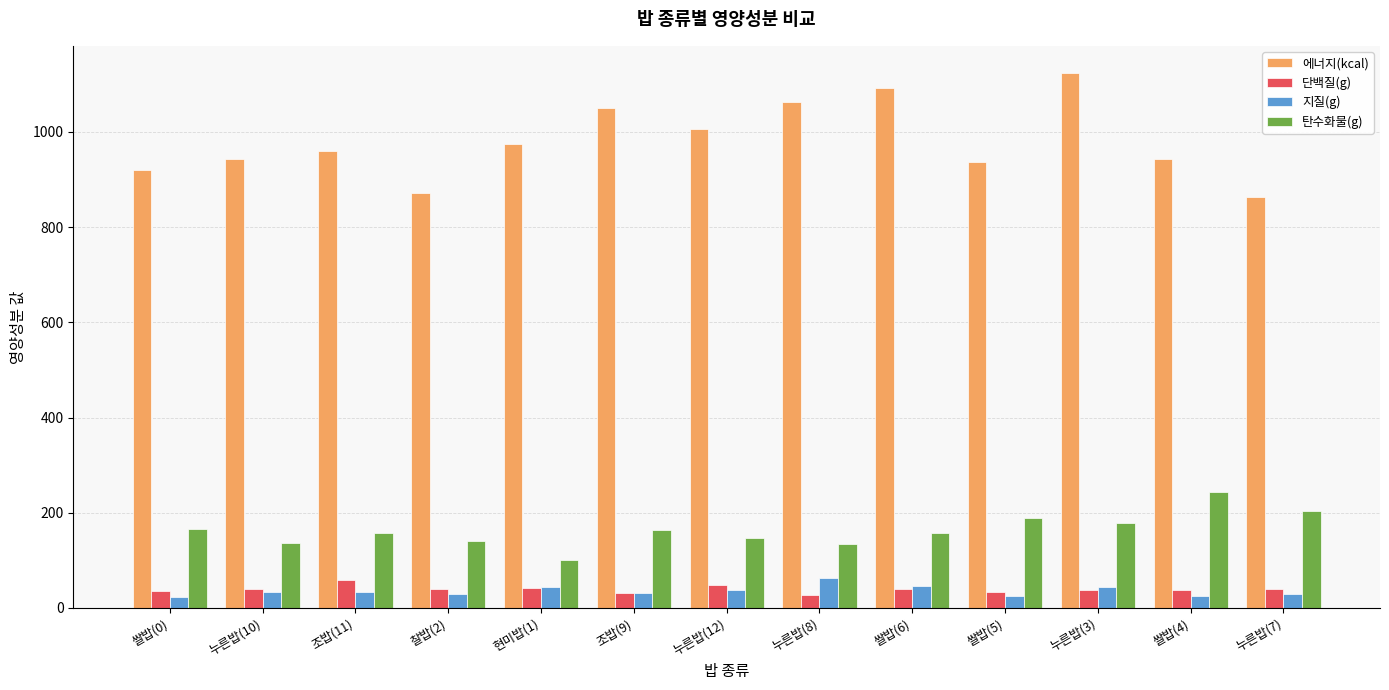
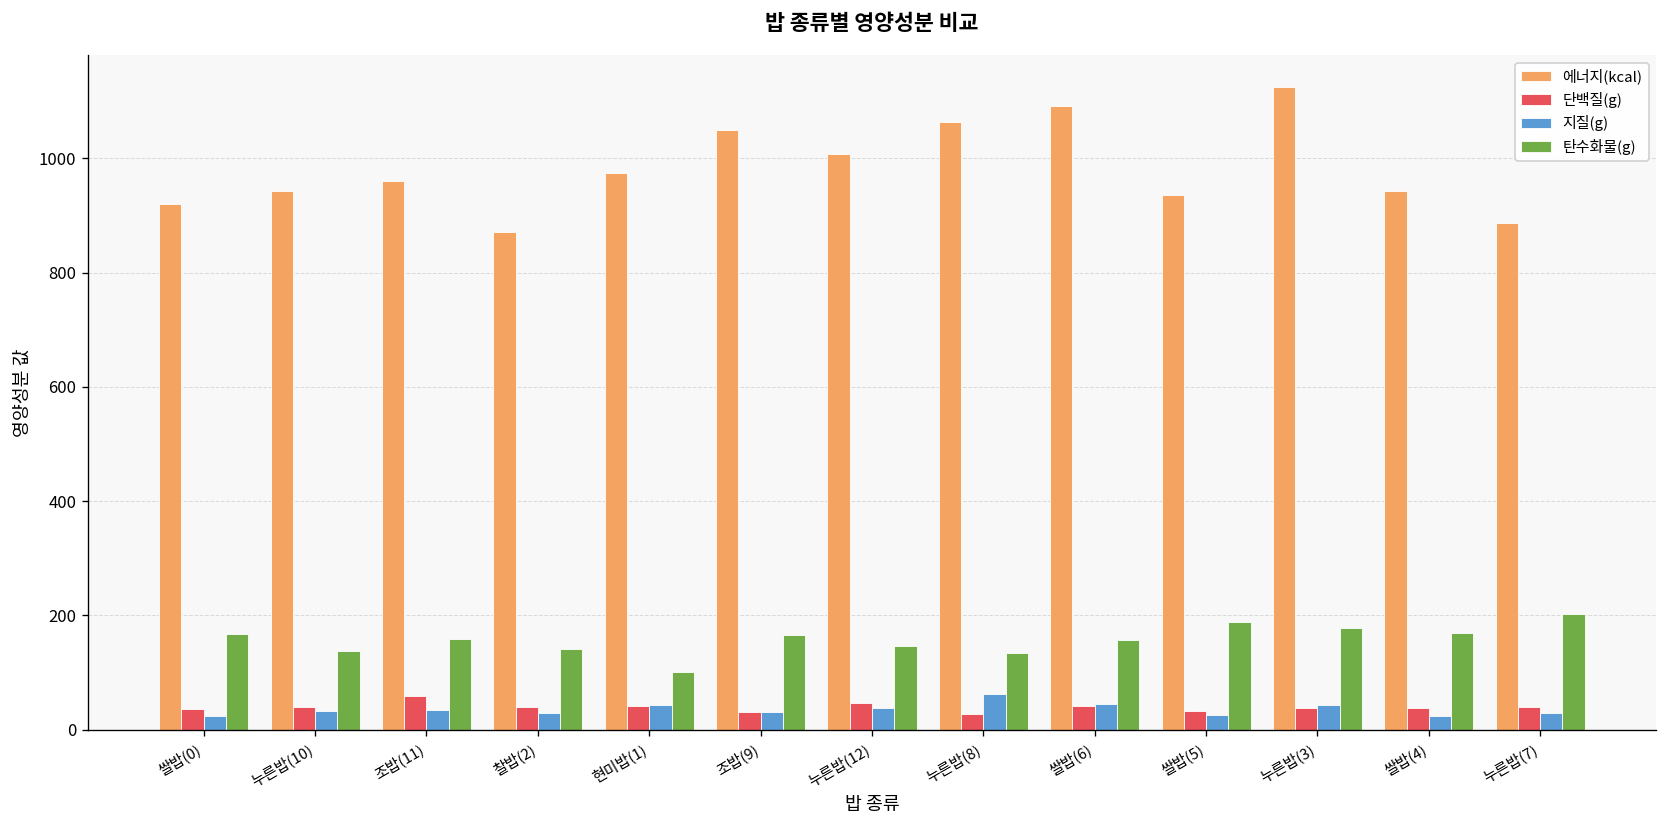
  {
    "에너지(kcal)": {
      "쌀밥(0)": 920,
      "누른밥(10)": 940,
      "조밥(11)": 960,
      "찰밥(2)": 870,
      "현미밥(1)": 970,
      "조밥(9)": 1050,
      "누른밥(12)": 1010,
      "누른밥(8)": 1060,
      "쌀밥(6)": 1090,
      "쌀밥(5)": 940,
      "누른밥(3)": 1120,
      "쌀밥(4)": 940,
-     "누른밥(7)": 860
+     "누른밥(7)": 890
    },
    "단백질(g)": {
      "쌀밥(0)": 40,
      "누른밥(10)": 40,
      "조밥(11)": 60,
      "찰밥(2)": 40,
      "현미밥(1)": 40,
      "조밥(9)": 30,
      "누른밥(12)": 50,
      "누른밥(8)": 30,
      "쌀밥(6)": 40,
      "쌀밥(5)": 30,
      "누른밥(3)": 40,
      "쌀밥(4)": 40,
      "누른밥(7)": 40
    },
    "지질(g)": {
      "쌀밥(0)": 20,
      "누른밥(10)": 30,
      "조밥(11)": 30,
      "찰밥(2)": 30,
      "현미밥(1)": 40,
      "조밥(9)": 30,
      "누른밥(12)": 40,
      "누른밥(8)": 60,
      "쌀밥(6)": 50,
      "쌀밥(5)": 20,
      "누른밥(3)": 40,
      "쌀밥(4)": 20,
      "누른밥(7)": 30
    },
    "탄수화물(g)": {
      "쌀밥(0)": 170,
      "누른밥(10)": 140,
      "조밥(11)": 160,
      "찰밥(2)": 140,
      "현미밥(1)": 100,
      "조밥(9)": 160,
      "누른밥(12)": 150,
      "누른밥(8)": 130,
      "쌀밥(6)": 160,
      "쌀밥(5)": 190,
      "누른밥(3)": 180,
-     "쌀밥(4)": 240,
+     "쌀밥(4)": 170,
      "누른밥(7)": 200
    }
  }
